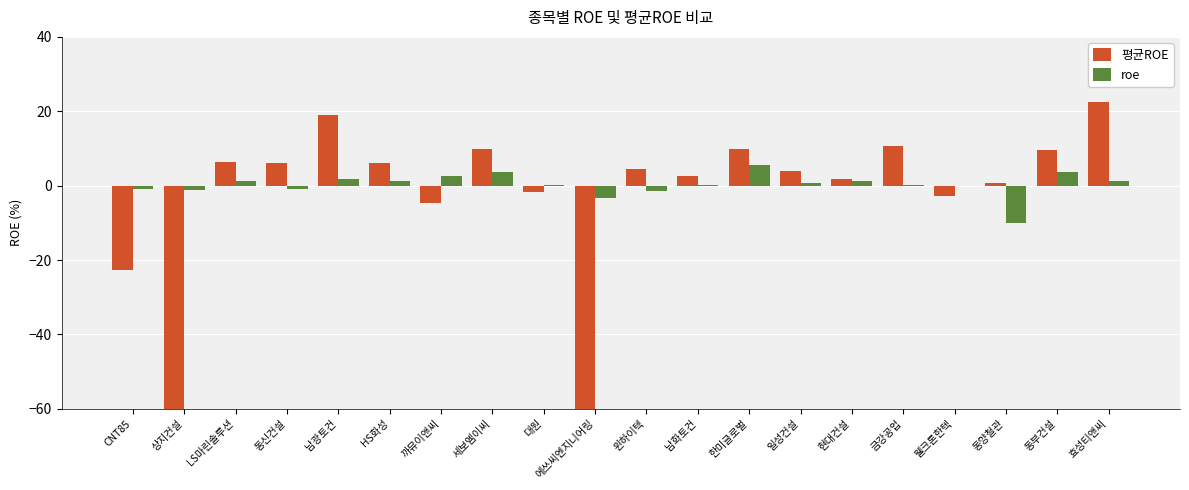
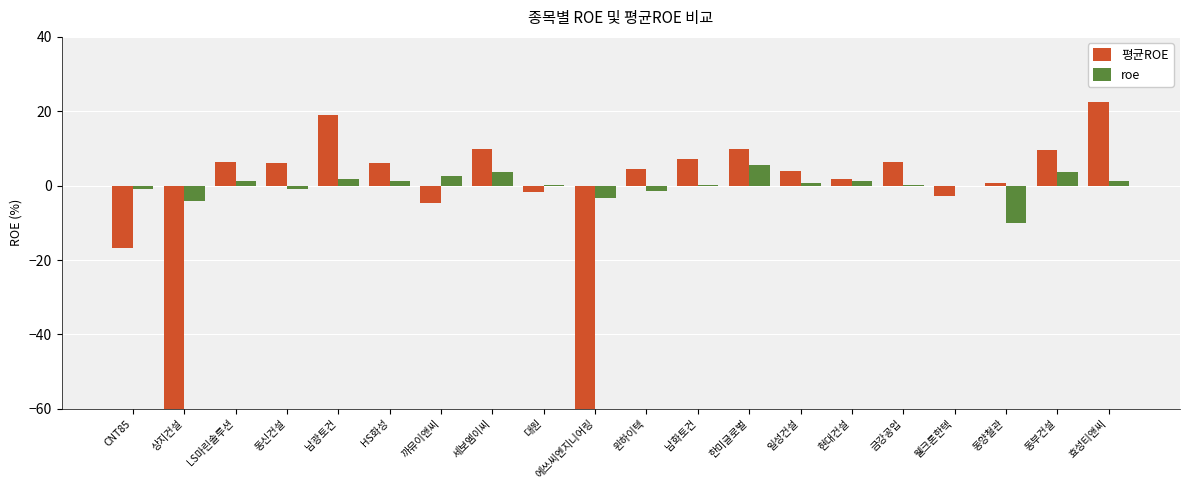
  {
    "평균ROE": {
-     "CNT85": -23,
+     "CNT85": -17,
      "상지건설": -60,
      "LS마린솔루션": 6,
      "동신건설": 6,
      "남광토건": 19,
      "HS화성": 6,
      "까뮤이앤씨": -5,
      "세보엠이씨": 10,
      "대원": -2,
      "에쓰씨엔지니어링": -60,
      "윈하이텍": 4,
-     "남화토건": 3,
+     "남화토건": 7,
      "한미글로벌": 10,
      "일성건설": 4,
      "현대건설": 2,
-     "금강공업": 11,
+     "금강공업": 6,
      "웰크론한텍": -3,
      "동양철관": 1,
      "동부건설": 10,
      "효성티앤씨": 22
    },
    "roe": {
      "CNT85": -1,
-     "상지건설": -1,
+     "상지건설": -4,
      "LS마린솔루션": 1,
      "동신건설": -1,
      "남광토건": 2,
      "HS화성": 1,
      "까뮤이앤씨": 3,
      "세보엠이씨": 4,
      "에쓰씨엔지니어링": -3,
      "윈하이텍": -1,
      "한미글로벌": 6,
      "일성건설": 1,
      "현대건설": 1,
      "동양철관": -10,
      "동부건설": 4,
      "효성티앤씨": 1
    }
  }
